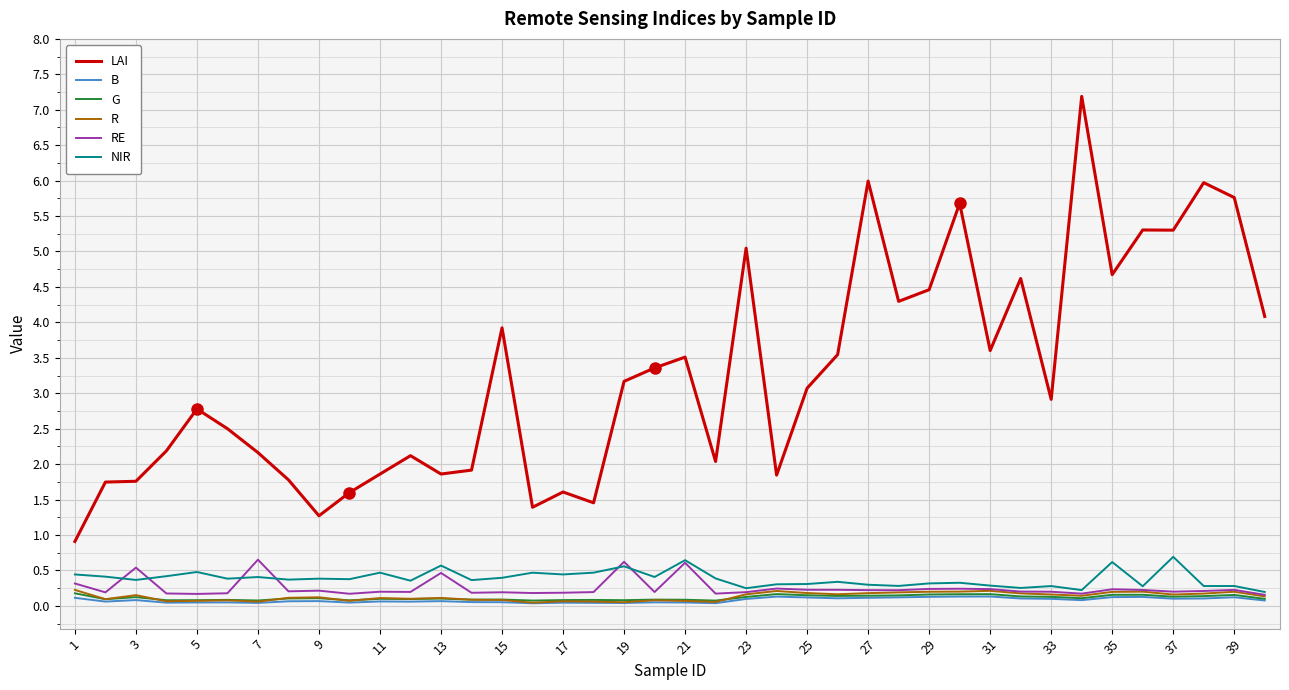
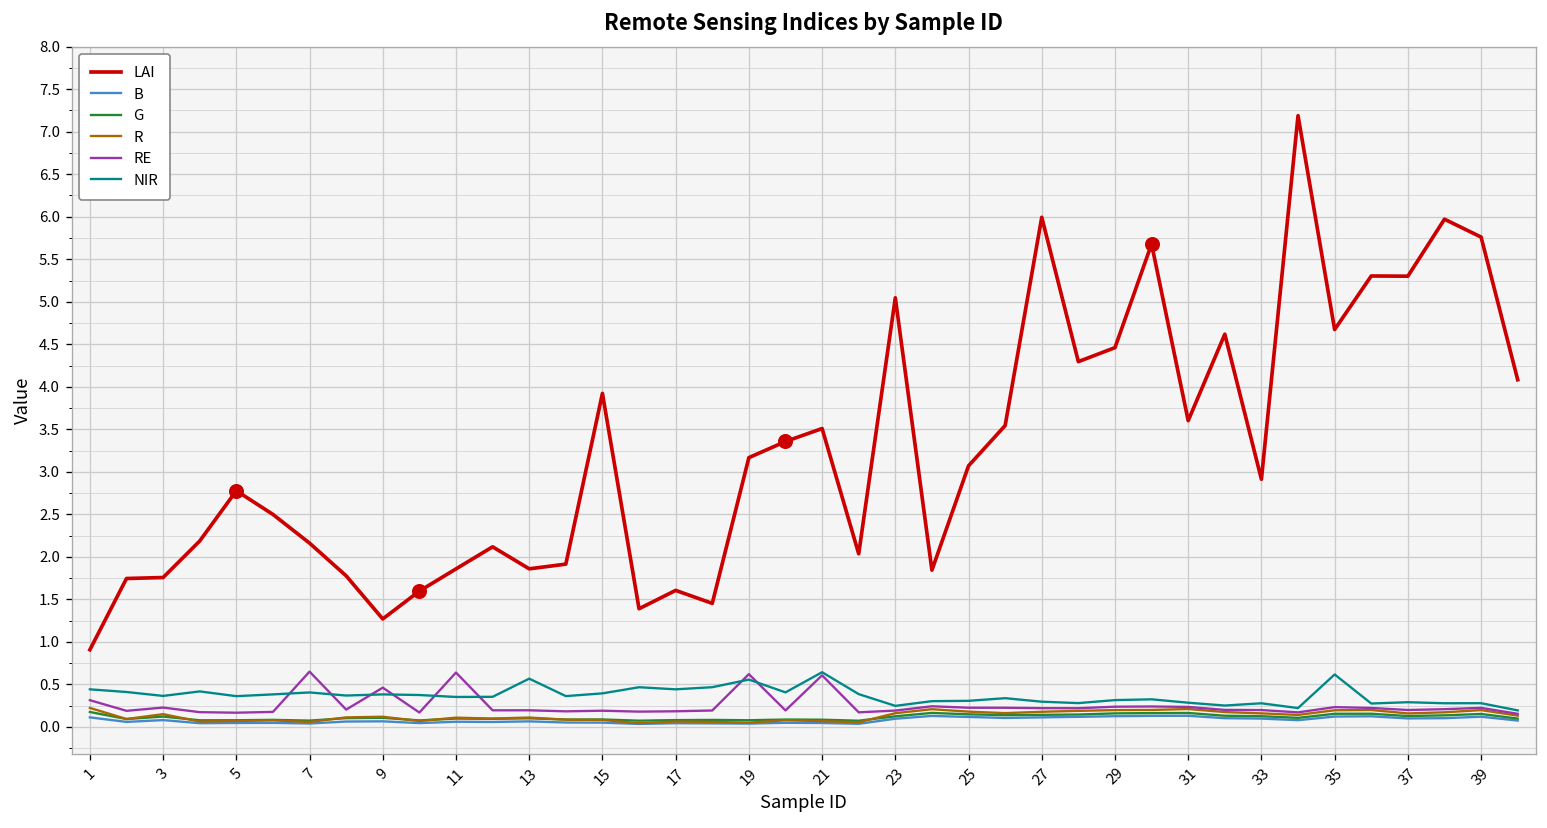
  {
    "B": {
      "1": 0.1,
      "3": 0.1,
      "9": 0.1,
      "11": 0.1,
      "13": 0.1
    },
    "G": {
      "1": 0.2
    },
    "R": {
      "1": 0.2,
      "27": 0.2,
      "29": 0.2,
      "35": 0.2
    },
    "RE": {
      "1": 0.3,
-     "3": 0.5,
+     "3": 0.2,
      "5": 0.2,
      "7": 0.7,
-     "9": 0.2,
-     "11": 0.2,
-     "13": 0.5,
+     "9": 0.5,
+     "11": 0.6,
+     "13": 0.2,
      "15": 0.2,
      "17": 0.2,
      "19": 0.6,
      "21": 0.6,
      "25": 0.2,
      "27": 0.2,
      "29": 0.2,
      "33": 0.2,
      "35": 0.2,
      "37": 0.2
    },
    "NIR": {
      "1": 0.4,
      "3": 0.4,
-     "5": 0.5,
+     "5": 0.4,
      "7": 0.4,
      "9": 0.4,
-     "11": 0.5,
+     "11": 0.4,
      "13": 0.6,
      "15": 0.4,
      "17": 0.4,
      "19": 0.6,
      "21": 0.6,
      "23": 0.2,
      "25": 0.3,
      "27": 0.3,
      "29": 0.3,
      "31": 0.3,
      "33": 0.3,
      "35": 0.6,
-     "37": 0.7,
+     "37": 0.3,
      "39": 0.3
    }
  }
